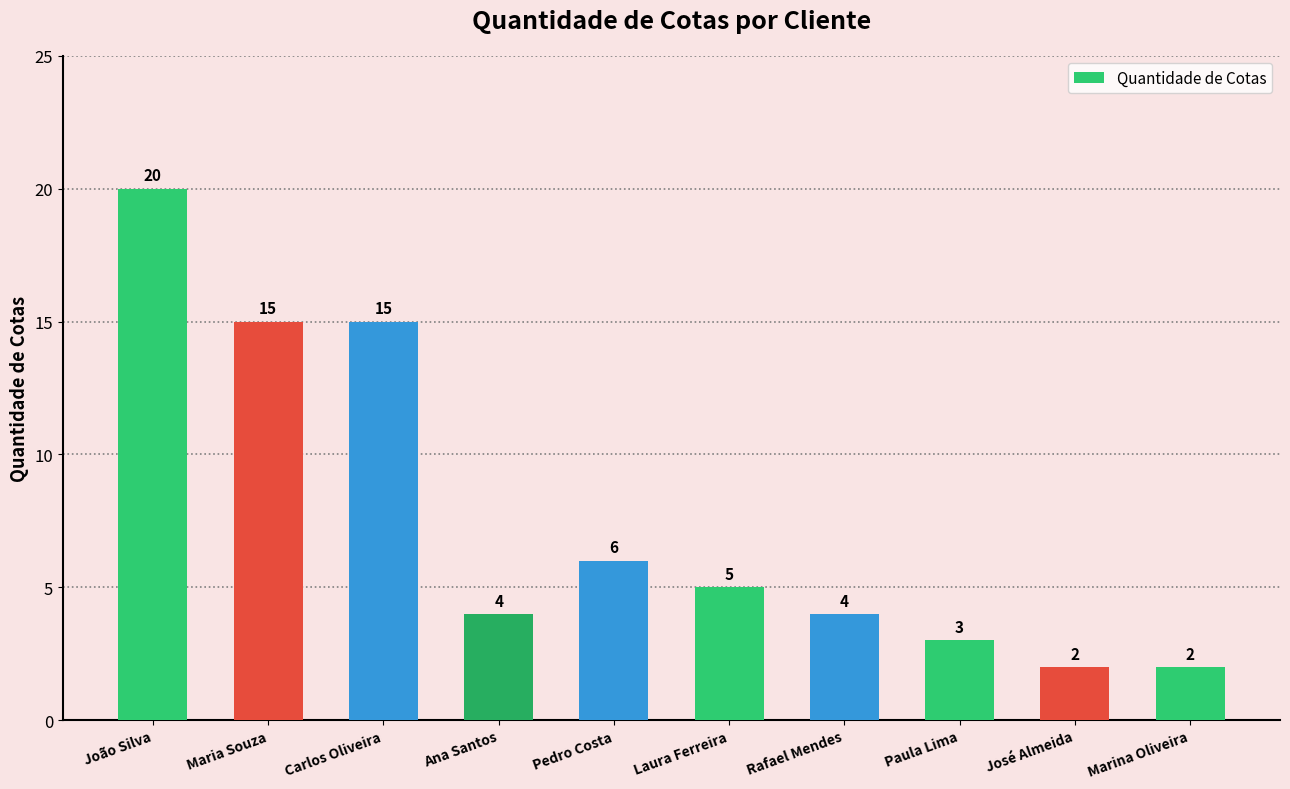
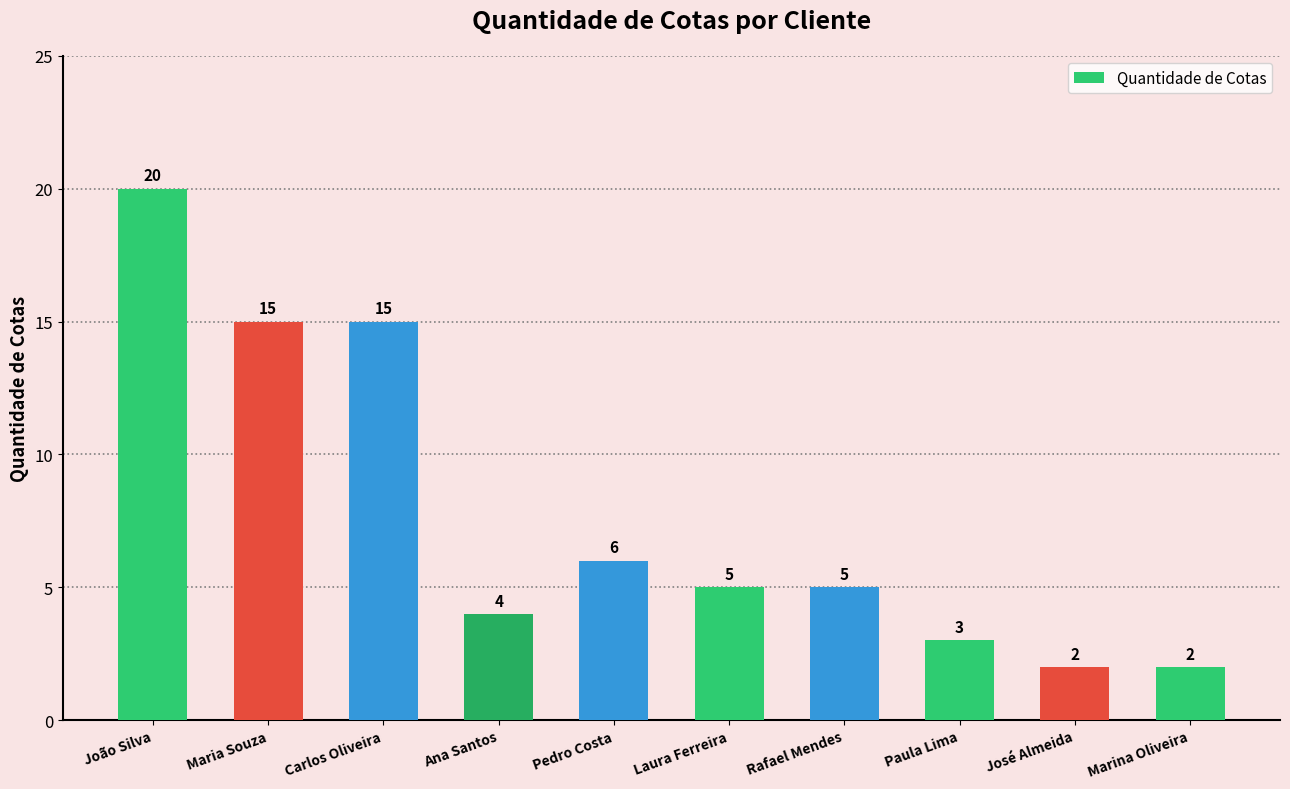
  {
    "João Silva": 20,
    "Maria Souza": 15,
    "Carlos Oliveira": 15,
    "Ana Santos": 4,
    "Pedro Costa": 6,
    "Laura Ferreira": 5,
-   "Rafael Mendes": 4,
+   "Rafael Mendes": 5,
    "Paula Lima": 3,
    "José Almeida": 2,
    "Marina Oliveira": 2
  }
